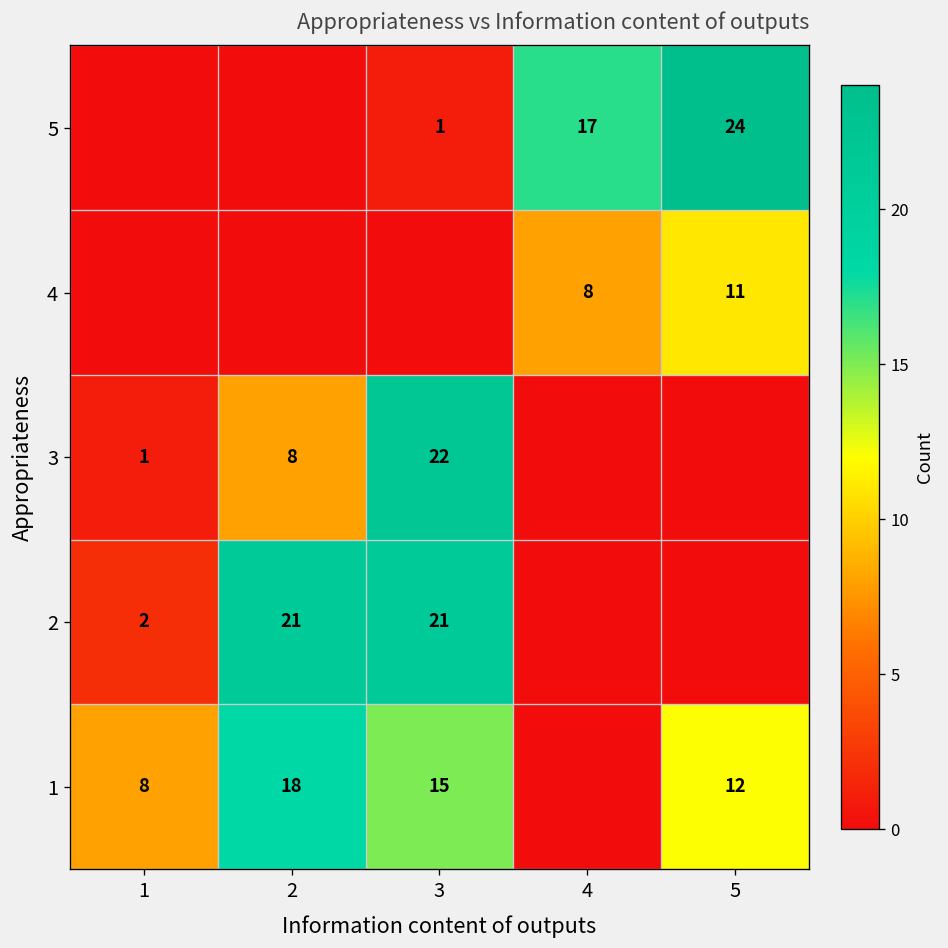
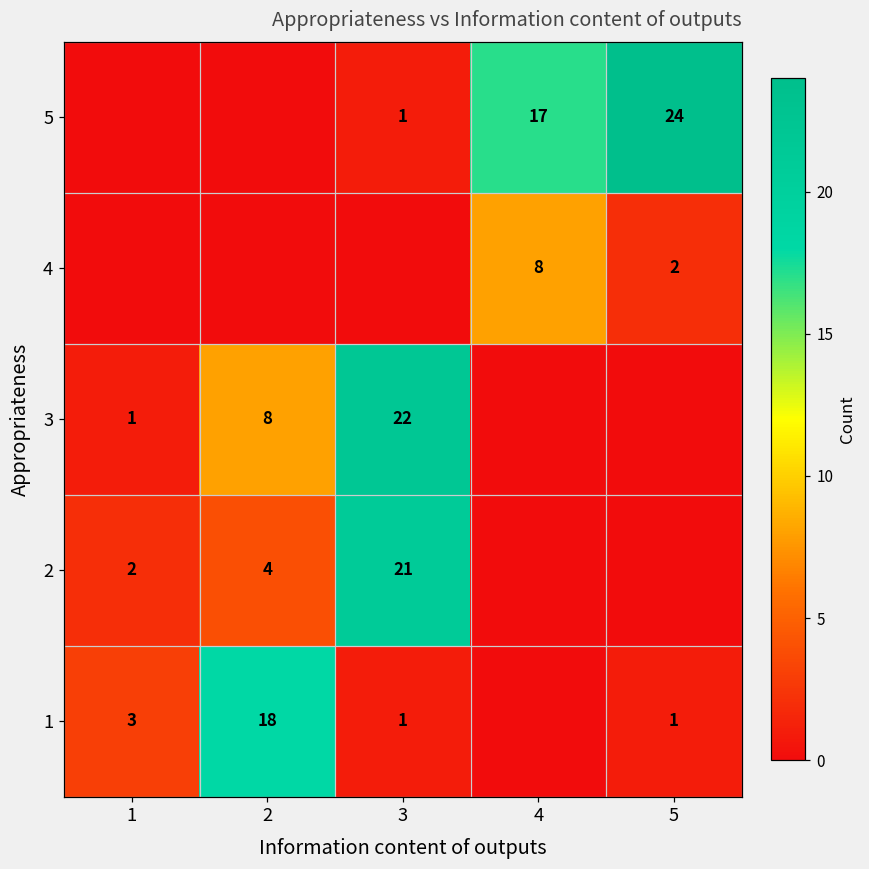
  {
    "5": {
      "3": 1,
      "4": 17,
      "5": 24
    },
    "4": {
      "4": 8,
-     "5": 11
+     "5": 2
    },
    "3": {
      "1": 1,
      "2": 8,
      "3": 22
    },
    "2": {
      "1": 2,
-     "2": 21,
+     "2": 4,
      "3": 21
    },
    "1": {
-     "1": 8,
+     "1": 3,
      "2": 18,
-     "3": 15,
-     "5": 12
+     "3": 1,
+     "5": 1
    }
  }
